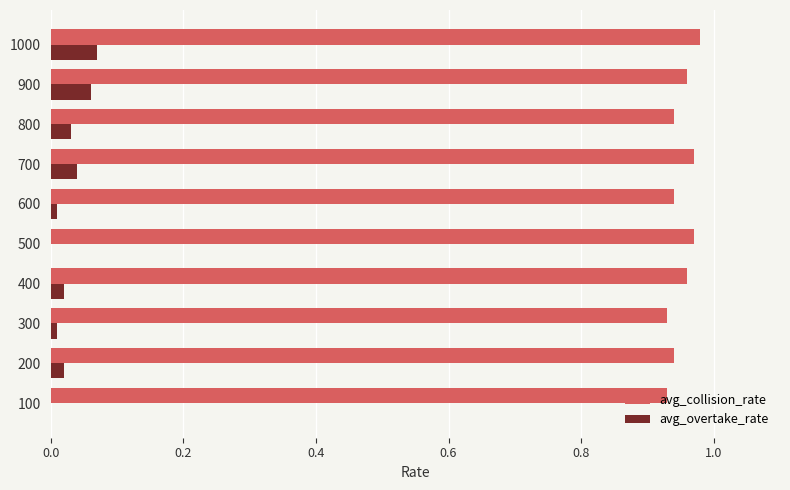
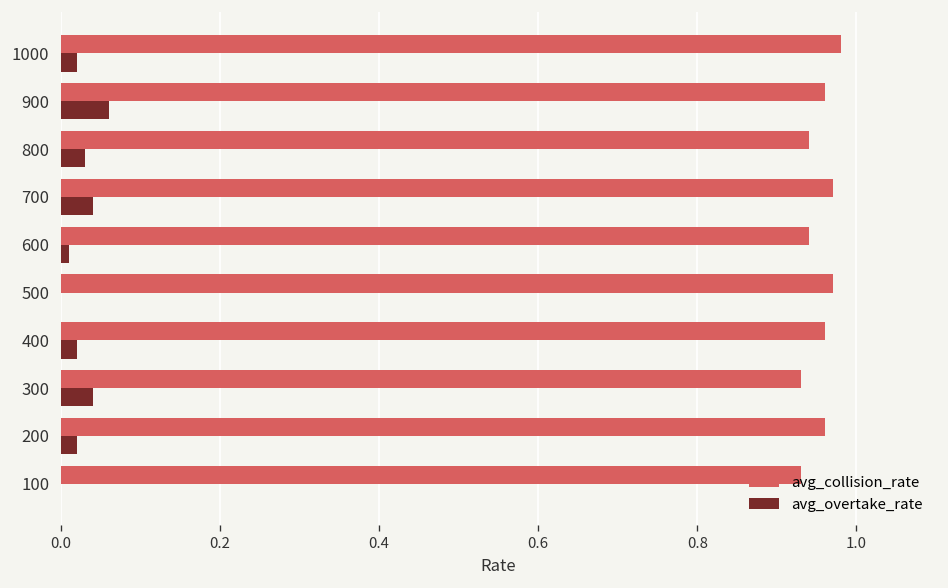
  {
    "avg_collision_rate": {
      "1000": 0.98,
      "900": 0.96,
      "800": 0.94,
      "700": 0.97,
      "600": 0.94,
      "500": 0.97,
      "400": 0.96,
      "300": 0.93,
-     "200": 0.94,
+     "200": 0.96,
      "100": 0.93
    },
    "avg_overtake_rate": {
-     "1000": 0.07,
+     "1000": 0.02,
      "900": 0.06,
      "800": 0.03,
      "700": 0.04,
      "600": 0.01,
      "500": 0.00,
      "400": 0.02,
-     "300": 0.01,
+     "300": 0.04,
      "200": 0.02,
      "100": 0.00
    }
  }
